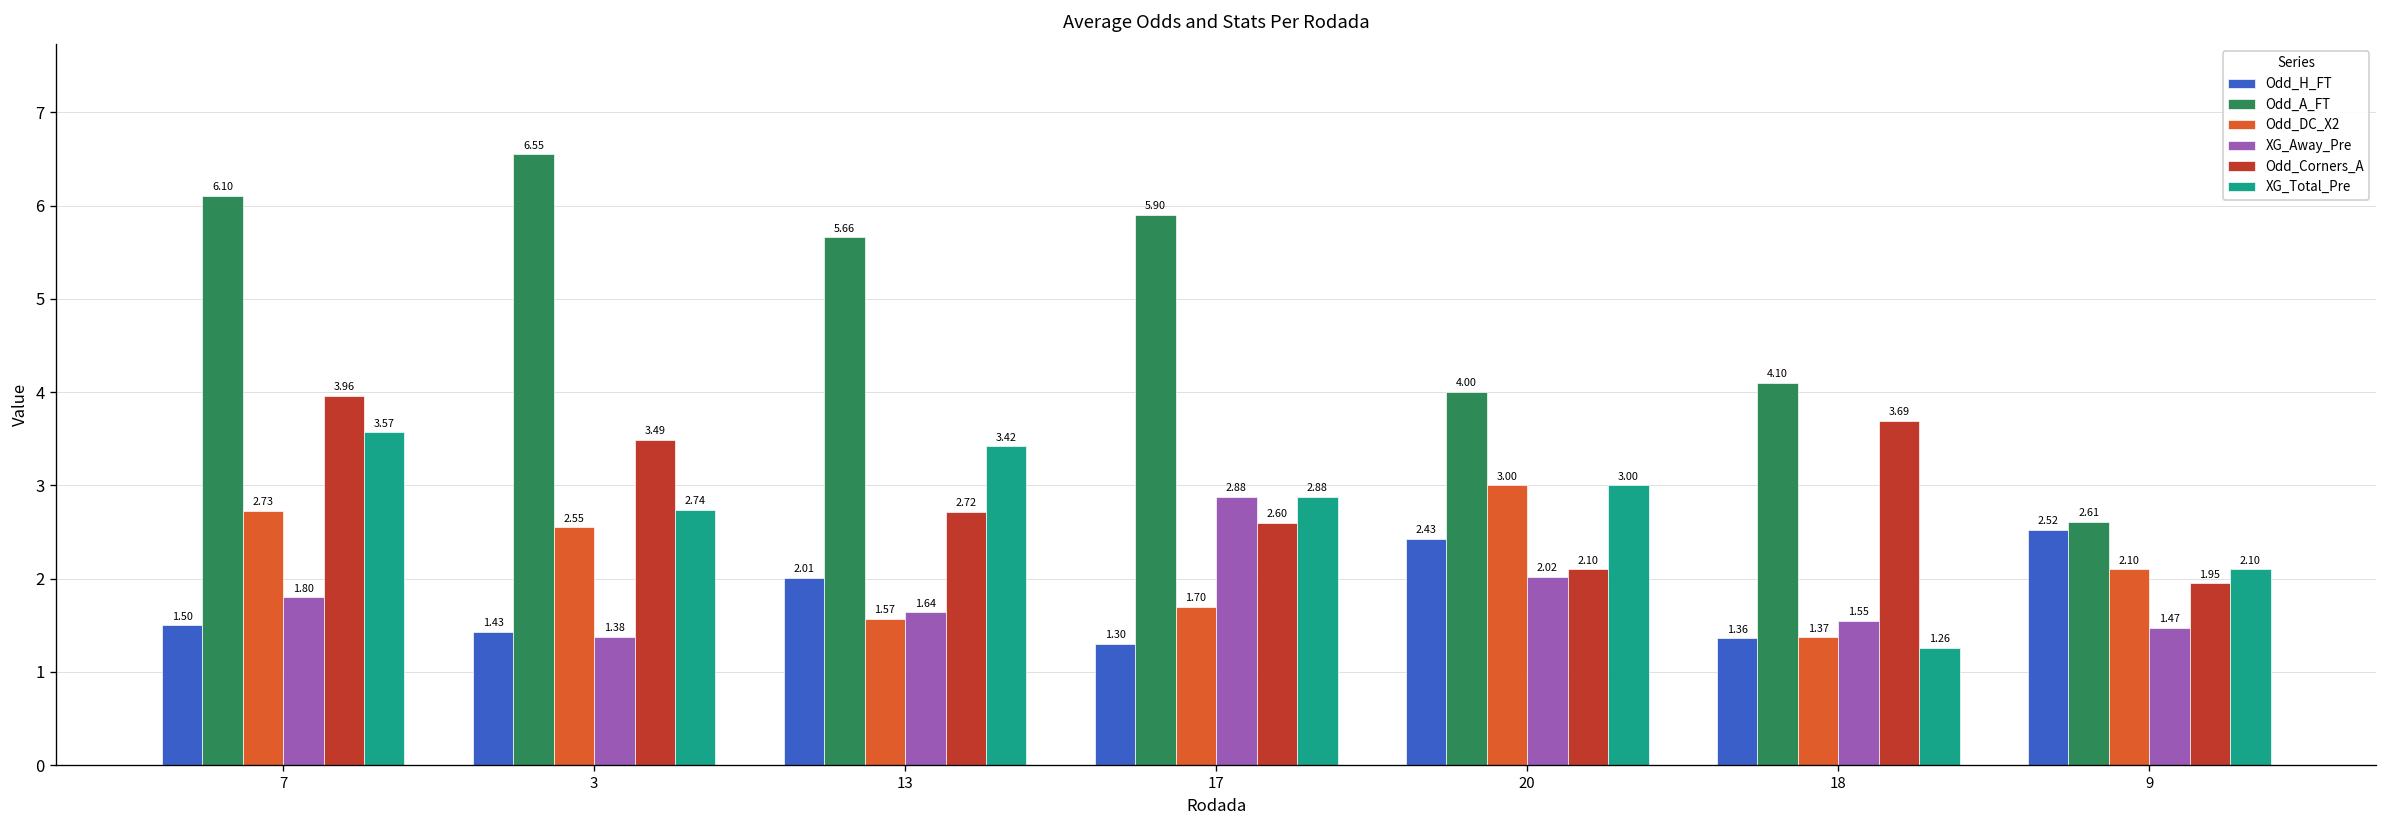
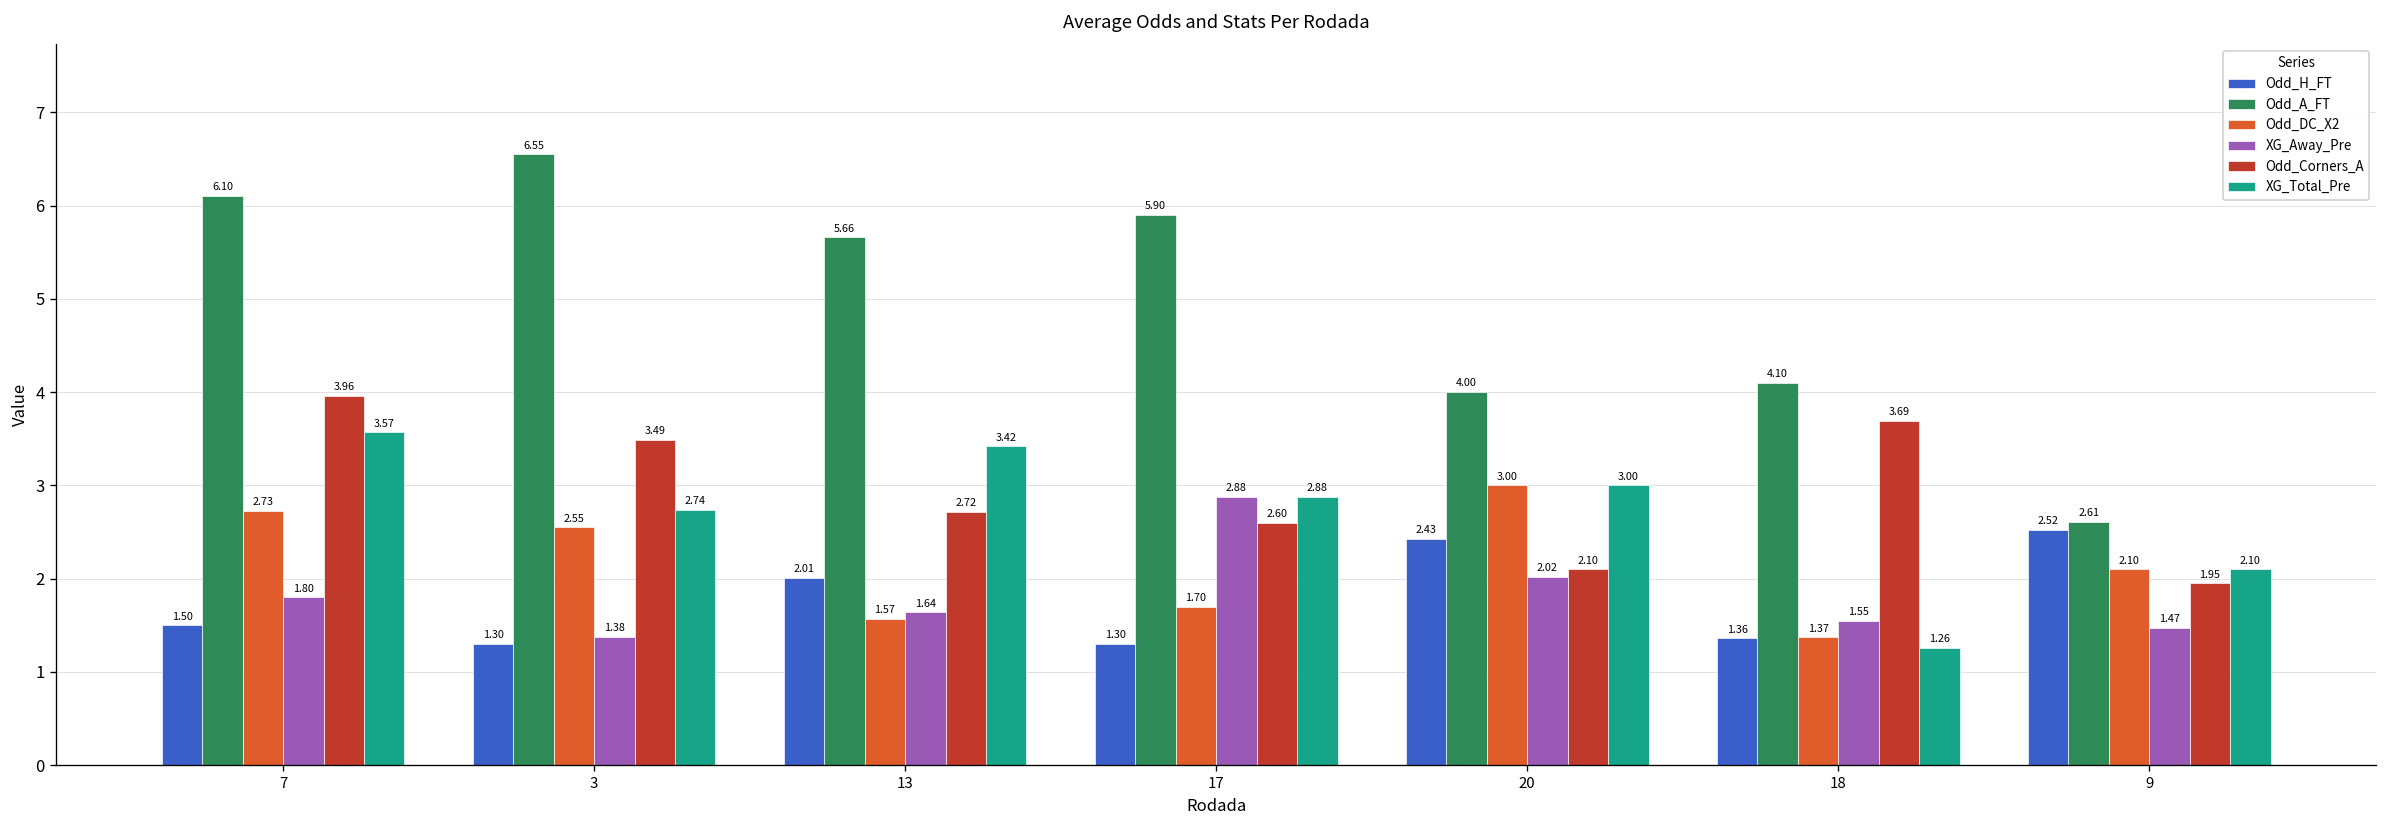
  {
    "Odd_H_FT": {
      "7": 1.50,
-     "3": 1.43,
+     "3": 1.30,
      "13": 2.01,
      "17": 1.30,
      "20": 2.43,
      "18": 1.36,
      "9": 2.52
    },
    "Odd_A_FT": {
      "7": 6.10,
      "3": 6.55,
      "13": 5.66,
      "17": 5.90,
      "20": 4.00,
      "18": 4.10,
      "9": 2.61
    },
    "XG_Away_Pre": {
      "7": 1.80,
      "3": 1.38,
      "13": 1.64,
      "17": 2.88,
      "20": 2.02,
      "18": 1.55,
      "9": 1.47
    },
    "XG_Total_Pre": {
      "7": 3.57,
      "3": 2.74,
      "13": 3.42,
      "17": 2.88,
      "20": 3.00,
      "18": 1.26,
      "9": 2.10
    }
  }
